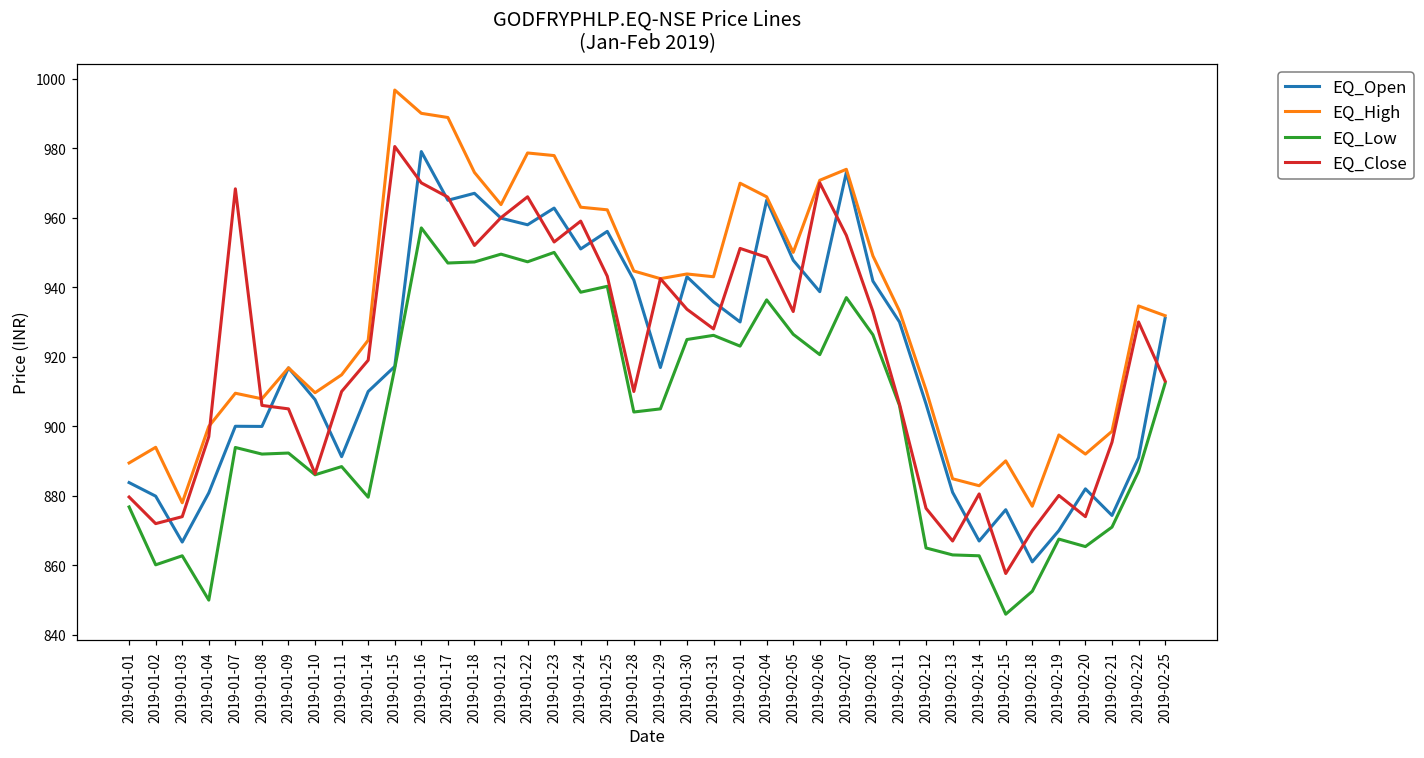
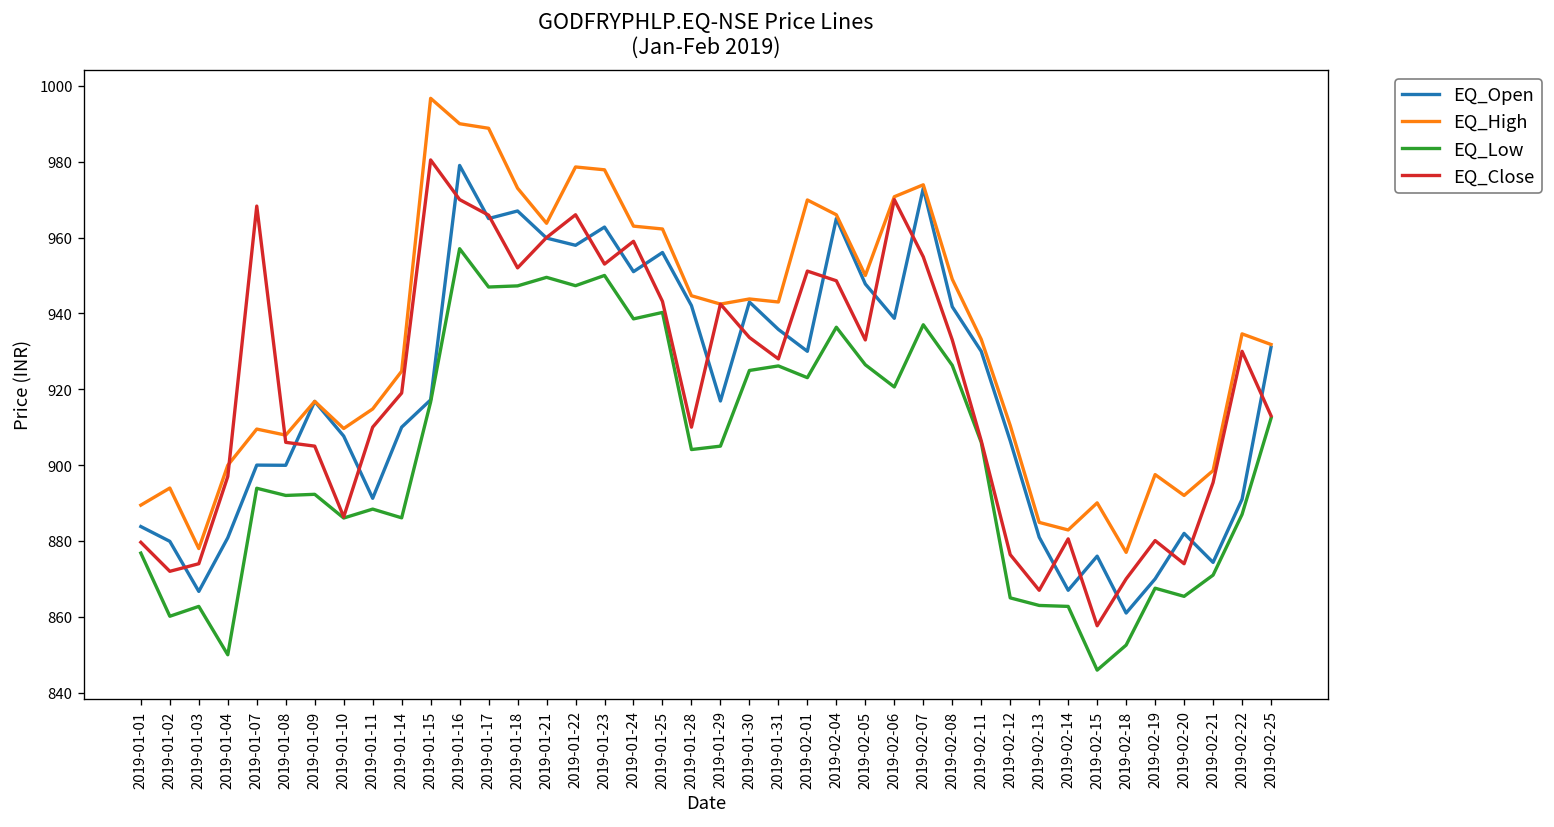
  {
    "EQ_Open": {
      "2019-01-01": 884,
      "2019-01-02": 880,
      "2019-01-03": 867,
      "2019-01-04": 881,
      "2019-01-07": 900,
      "2019-01-08": 900,
      "2019-01-10": 908,
      "2019-01-11": 891,
      "2019-01-14": 910,
      "2019-01-16": 979,
      "2019-01-17": 965,
      "2019-01-18": 967,
      "2019-01-22": 958,
      "2019-01-23": 963,
      "2019-01-24": 951,
      "2019-01-25": 956,
      "2019-01-28": 942,
      "2019-01-29": 917,
      "2019-01-31": 936,
      "2019-02-01": 930,
      "2019-02-04": 965,
      "2019-02-05": 948,
      "2019-02-06": 939,
      "2019-02-07": 973,
      "2019-02-08": 942,
      "2019-02-11": 930,
      "2019-02-12": 906,
      "2019-02-13": 881,
      "2019-02-14": 867,
      "2019-02-15": 876,
      "2019-02-18": 861,
      "2019-02-19": 870,
      "2019-02-20": 882,
      "2019-02-21": 874,
      "2019-02-22": 891
    },
    "EQ_High": {
      "2019-01-01": 889,
      "2019-01-02": 894,
      "2019-01-03": 878,
      "2019-01-04": 900,
      "2019-01-07": 910,
      "2019-01-08": 908,
      "2019-01-10": 910,
      "2019-01-11": 915,
      "2019-01-14": 925,
      "2019-01-15": 997,
      "2019-01-16": 990,
      "2019-01-17": 989,
      "2019-01-18": 973,
      "2019-01-21": 964,
      "2019-01-22": 979,
      "2019-01-23": 978,
      "2019-01-24": 963,
      "2019-01-25": 962,
      "2019-01-28": 945,
      "2019-01-31": 943,
      "2019-02-01": 970,
      "2019-02-04": 966,
      "2019-02-05": 950,
      "2019-02-07": 974,
      "2019-02-08": 949,
      "2019-02-11": 933,
      "2019-02-12": 910,
      "2019-02-13": 885,
      "2019-02-14": 883,
      "2019-02-15": 890,
      "2019-02-18": 877,
      "2019-02-19": 898,
      "2019-02-20": 892,
      "2019-02-21": 899,
      "2019-02-22": 935
    },
    "EQ_Low": {
      "2019-01-01": 877,
      "2019-01-02": 860,
      "2019-01-03": 863,
      "2019-01-04": 850,
      "2019-01-07": 894,
      "2019-01-08": 892,
      "2019-01-09": 892,
      "2019-01-11": 888,
-     "2019-01-14": 880,
+     "2019-01-14": 886,
      "2019-01-16": 957,
      "2019-01-17": 947,
      "2019-01-18": 947,
      "2019-01-21": 950,
      "2019-01-22": 947,
      "2019-01-23": 950,
      "2019-01-24": 939,
      "2019-01-25": 940,
      "2019-01-28": 904,
      "2019-01-29": 905,
      "2019-01-30": 925,
      "2019-01-31": 926,
      "2019-02-01": 923,
      "2019-02-04": 936,
      "2019-02-05": 926,
      "2019-02-06": 921,
      "2019-02-07": 937,
      "2019-02-08": 926,
      "2019-02-12": 865,
      "2019-02-13": 863,
      "2019-02-14": 863,
      "2019-02-15": 846,
      "2019-02-18": 853,
      "2019-02-19": 868,
      "2019-02-20": 865,
      "2019-02-21": 871,
      "2019-02-22": 887
    },
    "EQ_Close": {
      "2019-01-01": 880,
      "2019-01-02": 872,
      "2019-01-03": 874,
      "2019-01-04": 897,
      "2019-01-07": 968,
      "2019-01-08": 906,
      "2019-01-09": 905,
      "2019-01-11": 910,
      "2019-01-14": 919,
      "2019-01-15": 980,
      "2019-01-16": 970,
      "2019-01-17": 966,
      "2019-01-18": 952,
      "2019-01-22": 966,
      "2019-01-23": 953,
      "2019-01-24": 959,
      "2019-01-25": 943,
      "2019-01-28": 910,
      "2019-01-30": 934,
      "2019-01-31": 928,
      "2019-02-01": 951,
      "2019-02-04": 949,
      "2019-02-05": 933,
      "2019-02-07": 955,
      "2019-02-08": 933,
      "2019-02-12": 876,
      "2019-02-13": 867,
      "2019-02-14": 881,
      "2019-02-15": 858,
      "2019-02-18": 870,
      "2019-02-19": 880,
      "2019-02-20": 874,
      "2019-02-21": 895,
      "2019-02-22": 930
    }
  }
